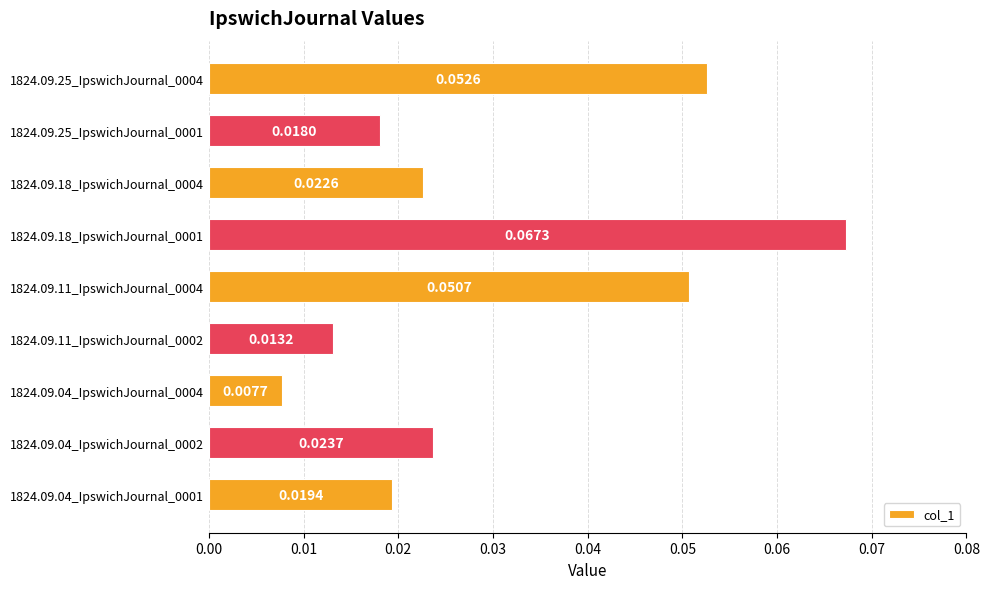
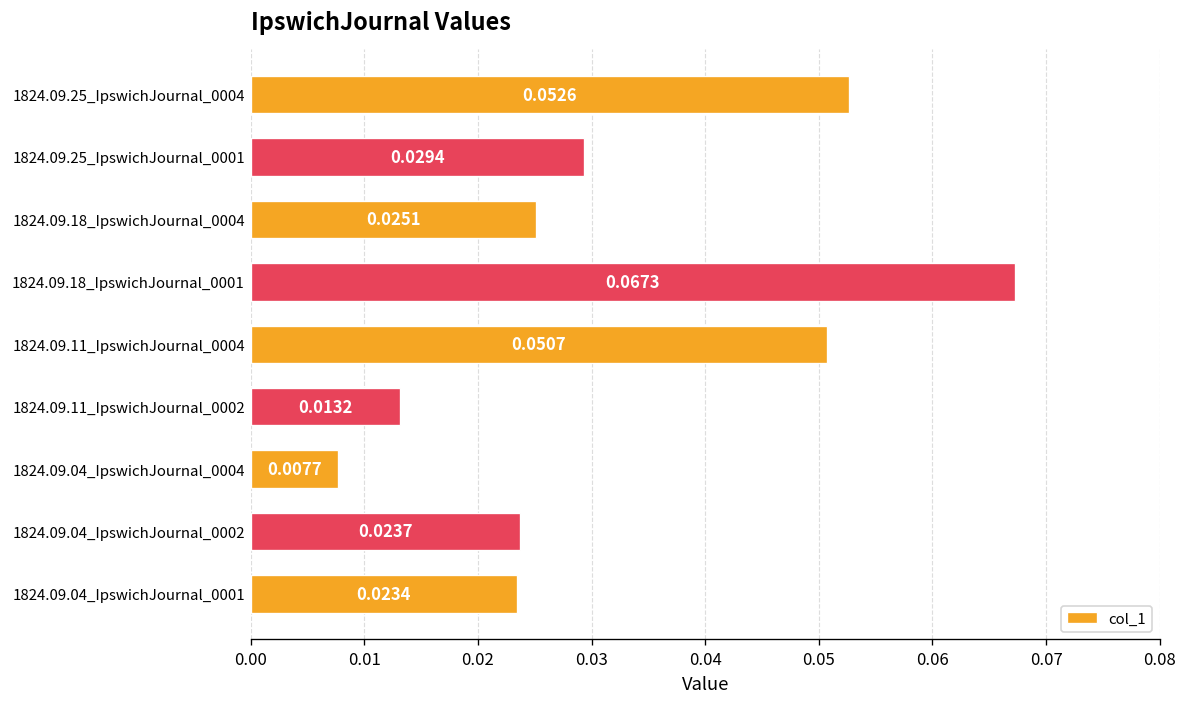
  {
    "1824.09.25_IpswichJournal_0004": 0.0526,
-   "1824.09.25_IpswichJournal_0001": 0.0180,
-   "1824.09.18_IpswichJournal_0004": 0.0226,
+   "1824.09.25_IpswichJournal_0001": 0.0294,
+   "1824.09.18_IpswichJournal_0004": 0.0251,
    "1824.09.18_IpswichJournal_0001": 0.0673,
    "1824.09.11_IpswichJournal_0004": 0.0507,
    "1824.09.11_IpswichJournal_0002": 0.0132,
    "1824.09.04_IpswichJournal_0004": 0.0077,
    "1824.09.04_IpswichJournal_0002": 0.0237,
-   "1824.09.04_IpswichJournal_0001": 0.0194
+   "1824.09.04_IpswichJournal_0001": 0.0234
  }
